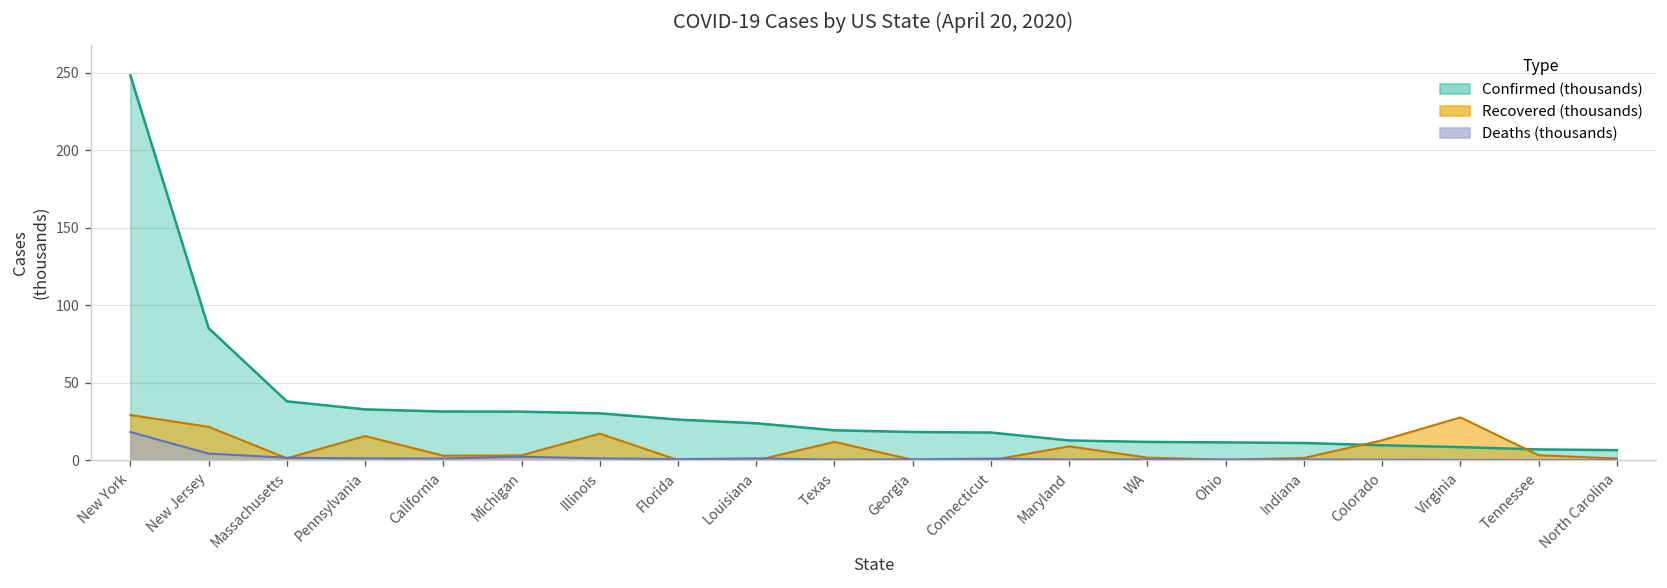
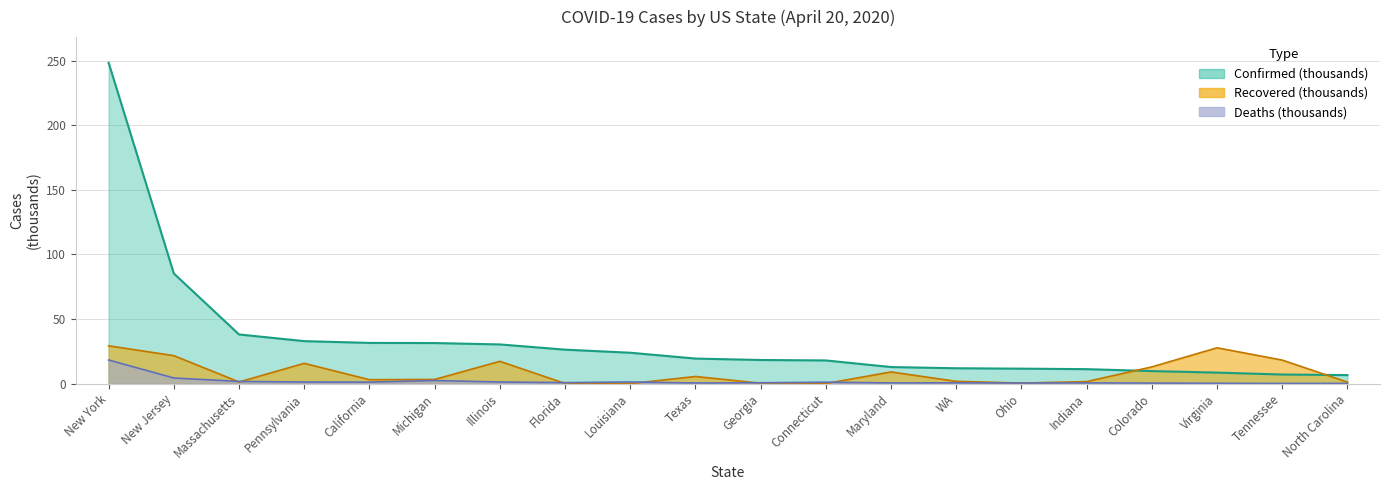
  {
    "Recovered (thousands)": {
      "New York": 29,
      "New Jersey": 22,
      "Pennsylvania": 16,
      "Illinois": 17,
-     "Texas": 12,
+     "Texas": 6,
      "Maryland": 9,
      "Colorado": 13,
      "Virginia": 28,
-     "Tennessee": 3
+     "Tennessee": 18
    }
  }
